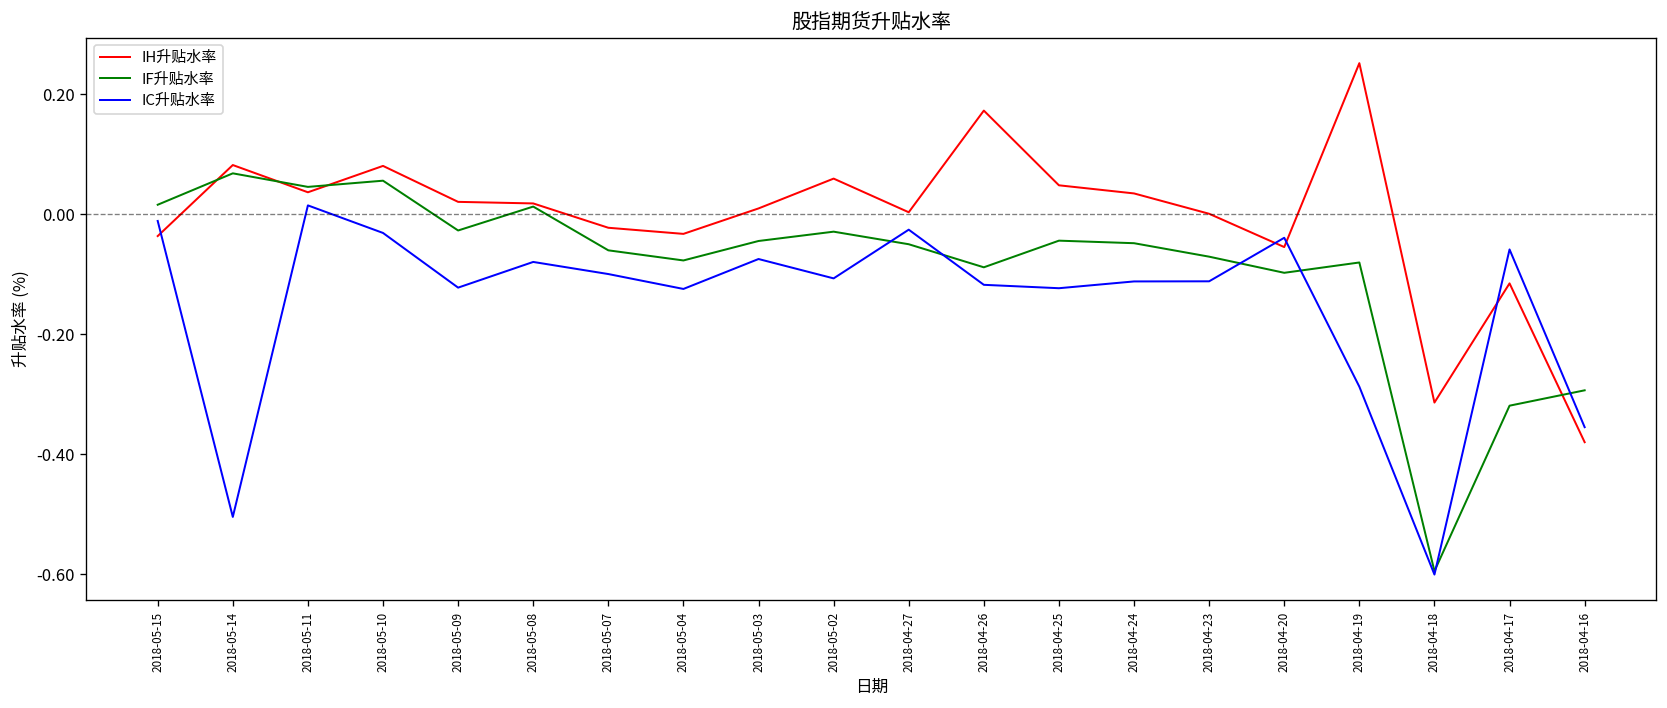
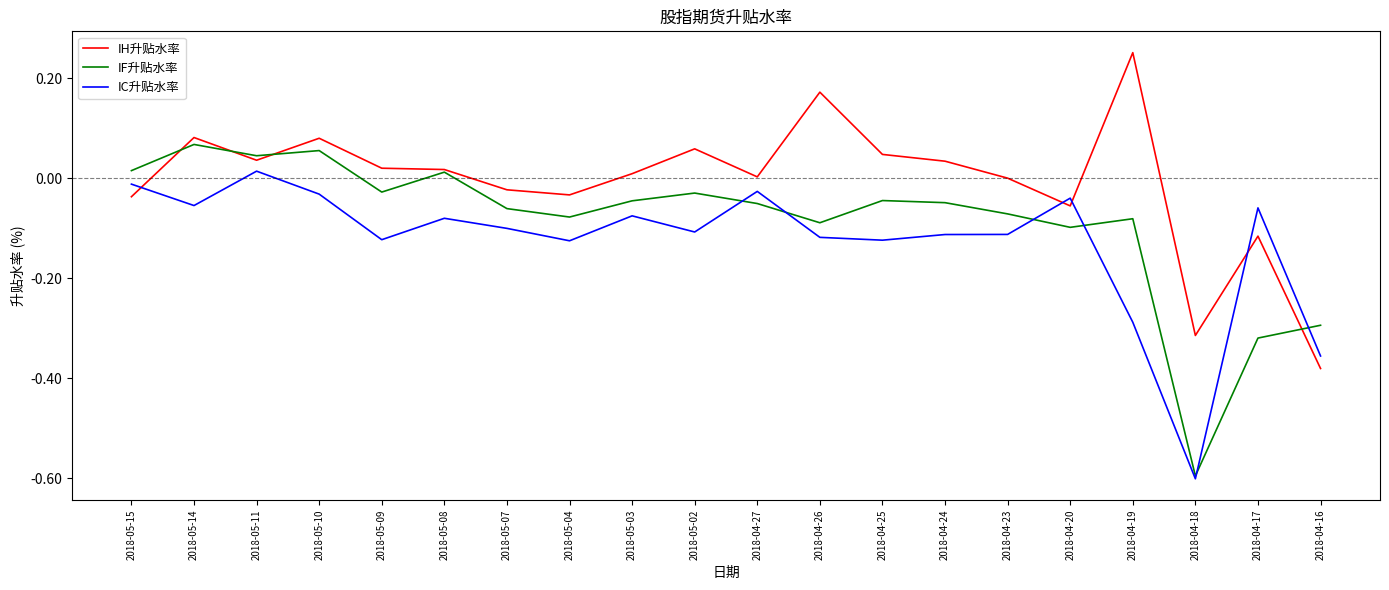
  {
    "IH升贴水率": {
      "2018-05-15": -0.04,
      "2018-05-14": 0.08,
      "2018-05-11": 0.04,
      "2018-05-10": 0.08,
      "2018-05-09": 0.02,
      "2018-05-08": 0.02,
      "2018-05-07": -0.02,
      "2018-05-04": -0.03,
      "2018-05-03": 0.01,
      "2018-05-02": 0.06,
      "2018-04-27": 0.00,
      "2018-04-26": 0.17,
      "2018-04-25": 0.05,
      "2018-04-24": 0.03,
      "2018-04-23": 0.00,
      "2018-04-20": -0.06,
      "2018-04-19": 0.25,
      "2018-04-18": -0.31,
      "2018-04-17": -0.12,
      "2018-04-16": -0.38
    },
    "IF升贴水率": {
      "2018-05-15": 0.02,
      "2018-05-14": 0.07,
      "2018-05-11": 0.05,
      "2018-05-10": 0.06,
      "2018-05-09": -0.03,
      "2018-05-08": 0.01,
      "2018-05-07": -0.06,
      "2018-05-04": -0.08,
      "2018-05-03": -0.04,
      "2018-05-02": -0.03,
      "2018-04-27": -0.05,
      "2018-04-26": -0.09,
      "2018-04-25": -0.04,
      "2018-04-24": -0.05,
      "2018-04-23": -0.07,
      "2018-04-20": -0.10,
      "2018-04-19": -0.08,
      "2018-04-18": -0.60,
      "2018-04-17": -0.32,
      "2018-04-16": -0.29
    },
    "IC升贴水率": {
      "2018-05-15": -0.01,
-     "2018-05-14": -0.50,
+     "2018-05-14": -0.05,
      "2018-05-11": 0.01,
      "2018-05-10": -0.03,
      "2018-05-09": -0.12,
      "2018-05-08": -0.08,
      "2018-05-07": -0.10,
      "2018-05-04": -0.12,
      "2018-05-03": -0.07,
      "2018-05-02": -0.11,
      "2018-04-27": -0.03,
      "2018-04-26": -0.12,
      "2018-04-25": -0.12,
      "2018-04-24": -0.11,
      "2018-04-23": -0.11,
      "2018-04-20": -0.04,
      "2018-04-19": -0.29,
      "2018-04-18": -0.60,
      "2018-04-17": -0.06,
      "2018-04-16": -0.36
    }
  }
